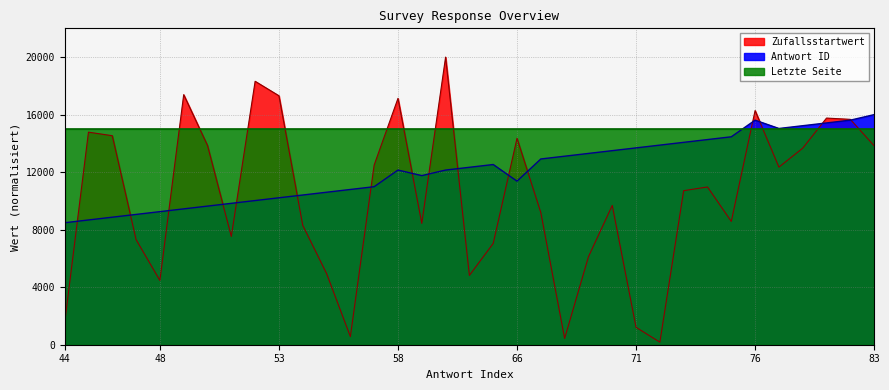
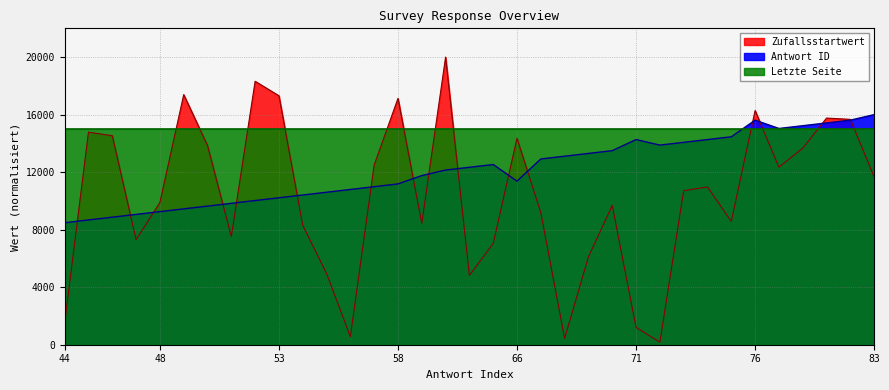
  {
    "Zufallsstartwert": {
      "44": 1500,
-     "48": 4500,
+     "48": 9900,
      "53": 17300,
      "58": 17100,
      "66": 14400,
      "71": 1200,
      "76": 16300,
-     "83": 13800
+     "83": 11700
    },
    "Antwort ID": {
      "44": 8500,
      "48": 9300,
      "53": 10200,
-     "58": 12100,
+     "58": 11200,
      "66": 11400,
-     "71": 13700,
+     "71": 14300,
      "76": 15600,
      "83": 16000
    },
    "Letzte Seite": {
      "44": 15000,
      "48": 15000,
      "53": 15000,
      "58": 15000,
      "66": 15000,
      "71": 15000,
      "76": 15000,
      "83": 15000
    }
  }
